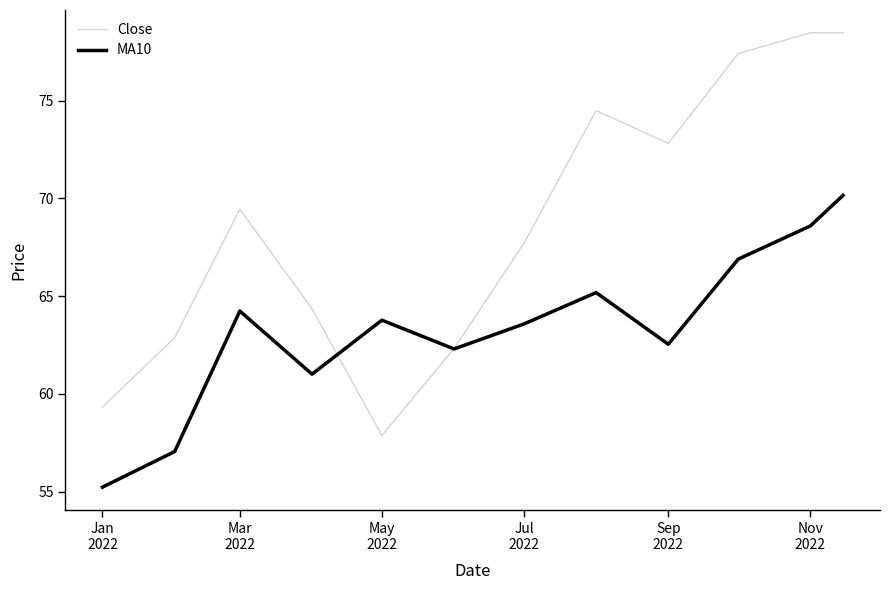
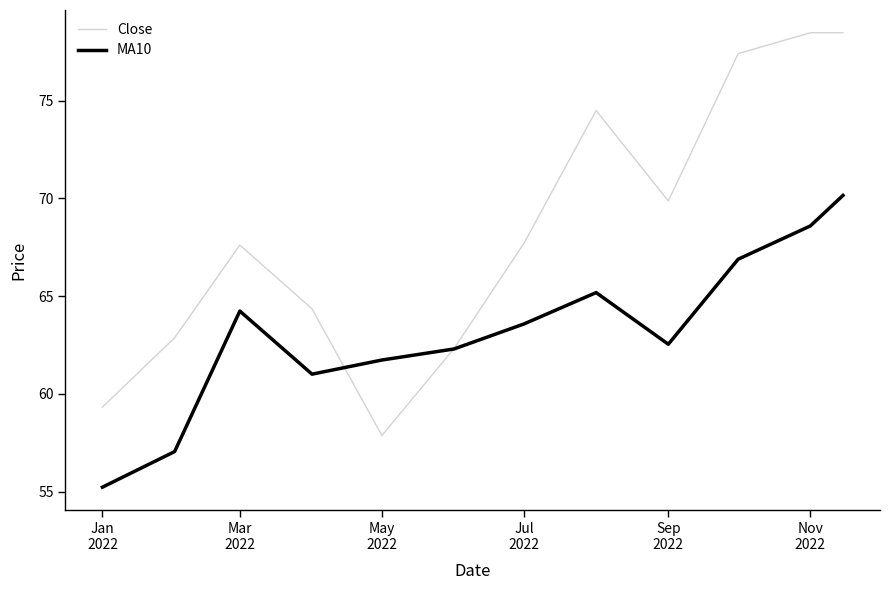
  {
    "Close": {
      "Jan 2022": 59.3,
-     "Mar 2022": 69.4,
+     "Mar 2022": 67.6,
      "May 2022": 57.9,
      "Jul 2022": 67.7,
-     "Sep 2022": 72.8,
+     "Sep 2022": 69.9,
      "Nov 2022": 78.5
    },
    "MA10": {
      "Jan 2022": 55.2,
      "Mar 2022": 64.2,
-     "May 2022": 63.8,
+     "May 2022": 61.7,
      "Jul 2022": 63.6,
      "Sep 2022": 62.5,
      "Nov 2022": 68.6
    }
  }
